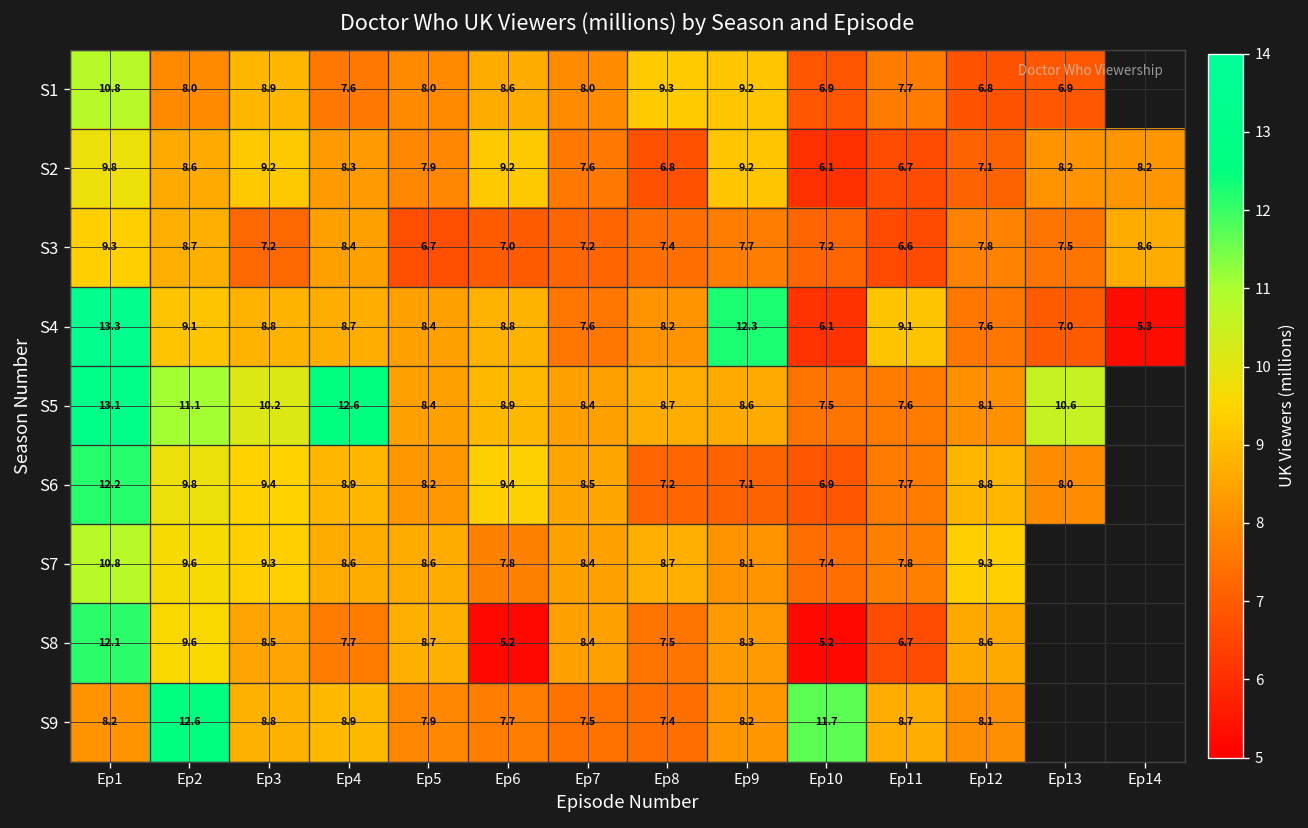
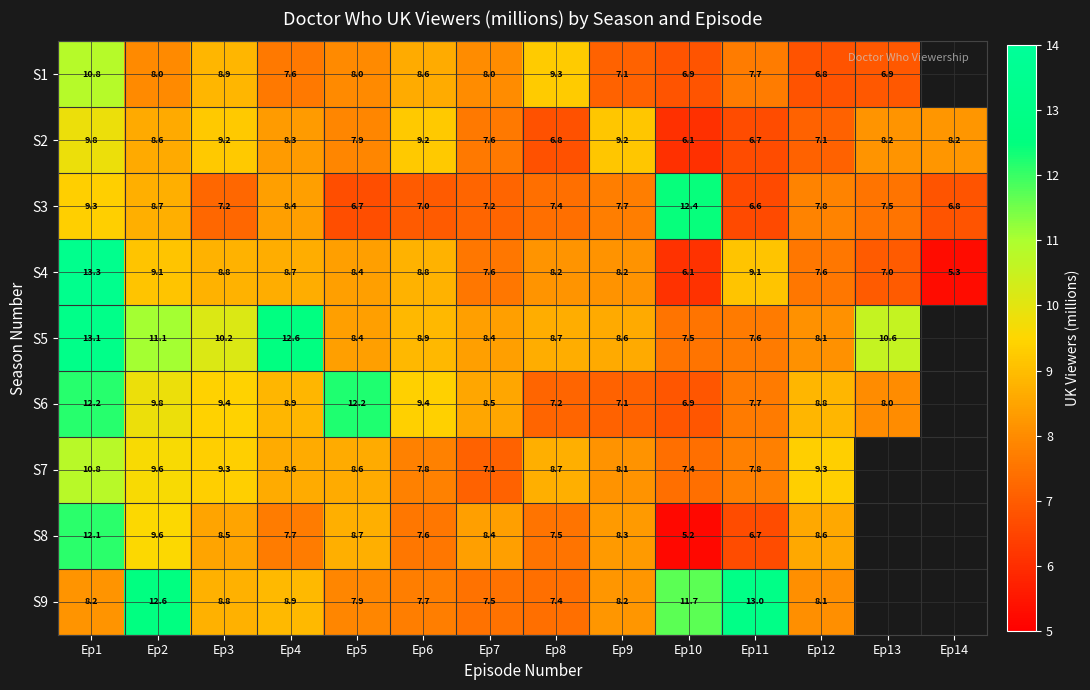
  {
    "S1": {
      "Ep1": 10.8,
      "Ep2": 8.0,
      "Ep3": 8.9,
      "Ep4": 7.6,
      "Ep5": 8.0,
      "Ep6": 8.6,
      "Ep7": 8.0,
      "Ep8": 9.3,
-     "Ep9": 9.2,
+     "Ep9": 7.1,
      "Ep10": 6.9,
      "Ep11": 7.7,
      "Ep12": 6.8
    },
    "S2": {
      "Ep1": 9.8,
      "Ep2": 8.6,
      "Ep3": 9.2,
      "Ep4": 8.3,
      "Ep5": 7.9,
      "Ep6": 9.2,
      "Ep7": 7.6,
      "Ep8": 6.8,
      "Ep9": 9.2,
      "Ep10": 6.1,
      "Ep11": 6.7,
      "Ep12": 7.1,
      "Ep13": 8.2,
      "Ep14": 8.2
    },
    "S3": {
      "Ep1": 9.3,
      "Ep2": 8.7,
      "Ep3": 7.2,
      "Ep4": 8.4,
      "Ep5": 6.7,
      "Ep6": 7.0,
      "Ep7": 7.2,
      "Ep8": 7.4,
      "Ep9": 7.7,
-     "Ep10": 7.2,
+     "Ep10": 12.4,
      "Ep11": 6.6,
      "Ep12": 7.8,
      "Ep13": 7.5,
-     "Ep14": 8.6
+     "Ep14": 6.8
    },
    "S4": {
      "Ep1": 13.3,
      "Ep2": 9.1,
      "Ep3": 8.8,
      "Ep4": 8.7,
      "Ep5": 8.4,
      "Ep6": 8.8,
      "Ep7": 7.6,
      "Ep8": 8.2,
-     "Ep9": 12.3,
+     "Ep9": 8.2,
      "Ep10": 6.1,
      "Ep11": 9.1,
      "Ep12": 7.6,
      "Ep13": 7.0,
      "Ep14": 5.3
    },
    "S5": {
      "Ep1": 13.1,
      "Ep2": 11.1,
      "Ep3": 10.2,
      "Ep4": 12.6,
      "Ep5": 8.4,
      "Ep6": 8.9,
      "Ep7": 8.4,
      "Ep8": 8.7,
      "Ep9": 8.6,
      "Ep10": 7.5,
      "Ep11": 7.6,
      "Ep12": 8.1,
      "Ep13": 10.6
    },
    "S6": {
      "Ep1": 12.2,
      "Ep2": 9.8,
      "Ep3": 9.4,
      "Ep4": 8.9,
-     "Ep5": 8.2,
+     "Ep5": 12.2,
      "Ep6": 9.4,
      "Ep7": 8.5,
      "Ep8": 7.2,
      "Ep9": 7.1,
      "Ep10": 6.9,
      "Ep11": 7.7,
      "Ep12": 8.8,
      "Ep13": 8.0
    },
    "S7": {
      "Ep1": 10.8,
      "Ep2": 9.6,
      "Ep3": 9.3,
      "Ep4": 8.6,
      "Ep5": 8.6,
      "Ep6": 7.8,
-     "Ep7": 8.4,
+     "Ep7": 7.1,
      "Ep8": 8.7,
      "Ep9": 8.1,
      "Ep10": 7.4,
      "Ep11": 7.8,
      "Ep12": 9.3
    },
    "S8": {
      "Ep1": 12.1,
      "Ep2": 9.6,
      "Ep3": 8.5,
      "Ep4": 7.7,
      "Ep5": 8.7,
-     "Ep6": 5.2,
+     "Ep6": 7.6,
      "Ep7": 8.4,
      "Ep8": 7.5,
      "Ep9": 8.3,
      "Ep10": 5.2,
      "Ep11": 6.7,
      "Ep12": 8.6
    },
    "S9": {
      "Ep1": 8.2,
      "Ep2": 12.6,
      "Ep3": 8.8,
      "Ep4": 8.9,
      "Ep5": 7.9,
      "Ep6": 7.7,
      "Ep7": 7.5,
      "Ep8": 7.4,
      "Ep9": 8.2,
      "Ep10": 11.7,
-     "Ep11": 8.7,
+     "Ep11": 13.0,
      "Ep12": 8.1
    }
  }
